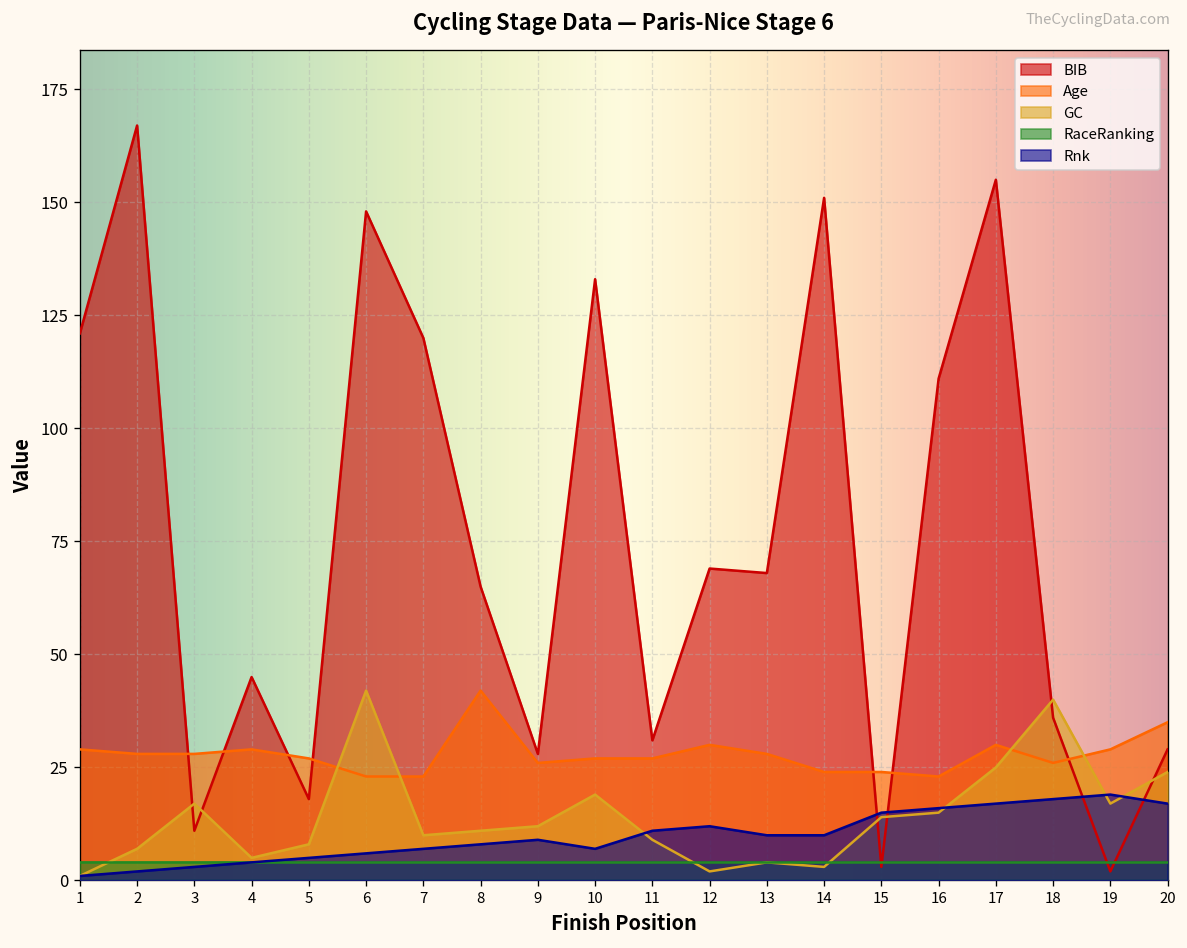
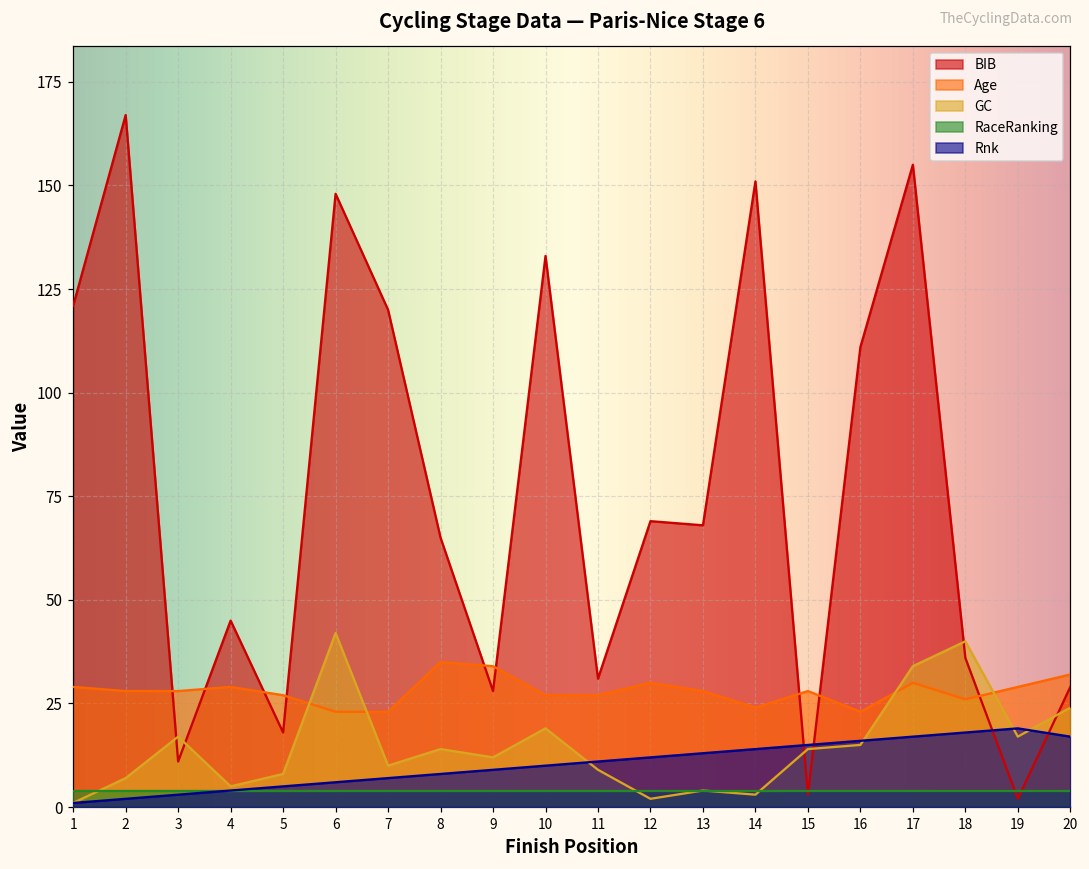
  {
    "BIB": {
      "1": 121,
      "2": 167,
      "3": 11,
      "4": 45,
      "5": 18,
      "6": 148,
      "7": 120,
      "8": 65,
      "9": 28,
      "10": 133,
      "11": 31,
      "12": 69,
      "13": 68,
      "14": 151,
      "15": 3,
      "16": 111,
      "17": 155,
      "18": 36,
      "19": 2,
      "20": 29
    },
    "Age": {
      "1": 29,
      "2": 28,
      "3": 28,
      "4": 29,
      "5": 27,
      "6": 23,
      "7": 23,
-     "8": 42,
-     "9": 26,
+     "8": 35,
+     "9": 34,
      "10": 27,
      "11": 27,
      "12": 30,
      "13": 28,
      "14": 24,
-     "15": 24,
+     "15": 28,
      "16": 23,
      "17": 30,
      "18": 26,
      "19": 29,
-     "20": 35
+     "20": 32
    },
    "GC": {
      "2": 7,
      "3": 17,
      "4": 5,
      "5": 8,
      "6": 42,
      "7": 10,
-     "8": 11,
+     "8": 14,
      "9": 12,
      "10": 19,
      "11": 9,
      "12": 2,
      "14": 3,
      "15": 14,
      "16": 15,
-     "17": 25,
+     "17": 34,
      "18": 40,
      "19": 17,
      "20": 24
    },
    "RaceRanking": {
      "1": 4,
      "2": 4,
      "3": 4,
      "5": 4,
      "6": 4,
      "7": 4,
      "8": 4,
      "9": 4,
      "10": 4,
      "11": 4,
      "12": 4,
      "14": 4,
      "15": 4,
      "16": 4,
      "17": 4,
      "18": 4,
      "19": 4,
      "20": 4
    },
    "Rnk": {
      "2": 2,
      "3": 3,
      "5": 5,
      "6": 6,
      "7": 7,
      "8": 8,
      "9": 9,
-     "10": 7,
+     "10": 10,
      "11": 11,
      "12": 12,
-     "13": 10,
-     "14": 10,
+     "13": 13,
+     "14": 14,
      "15": 15,
      "16": 16,
      "17": 17,
      "18": 18,
      "19": 19,
      "20": 17
    }
  }
